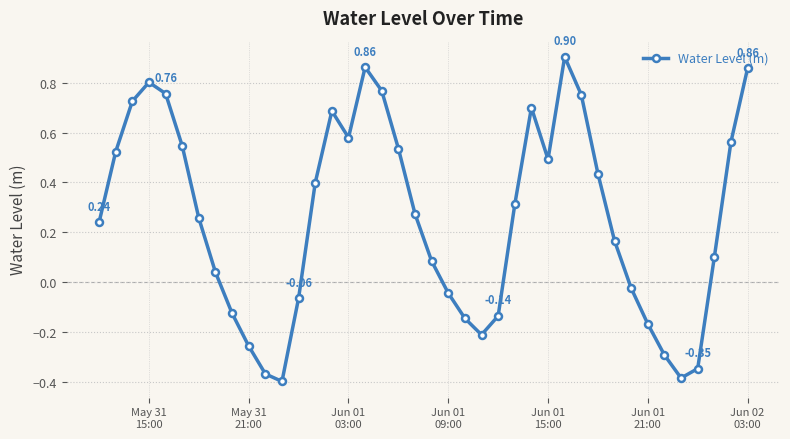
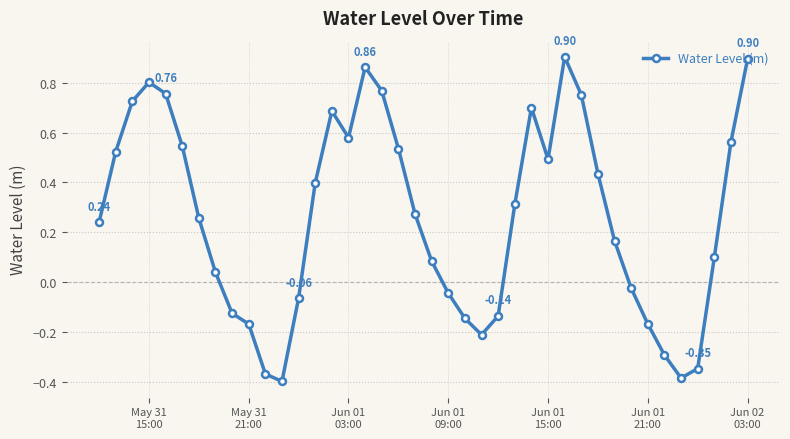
  {
-   "May 31 21:00": -0.26,
-   "Jun 02 03:00": 0.86
+   "May 31 21:00": -0.17,
+   "Jun 02 03:00": 0.90
  }
